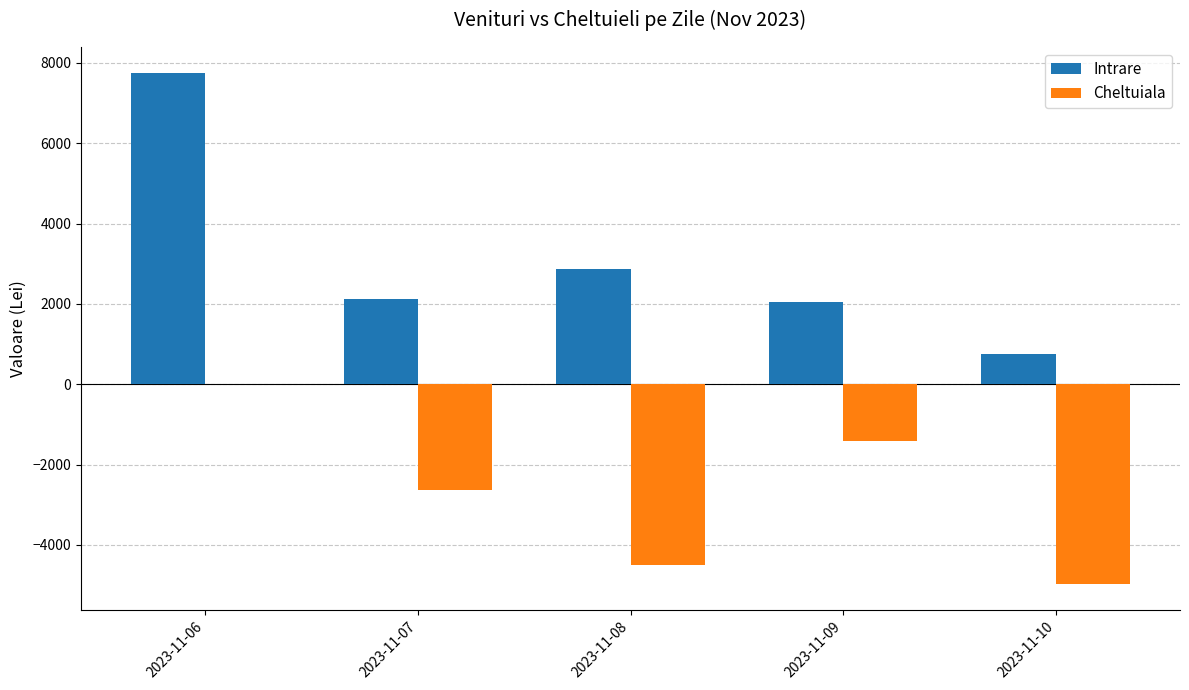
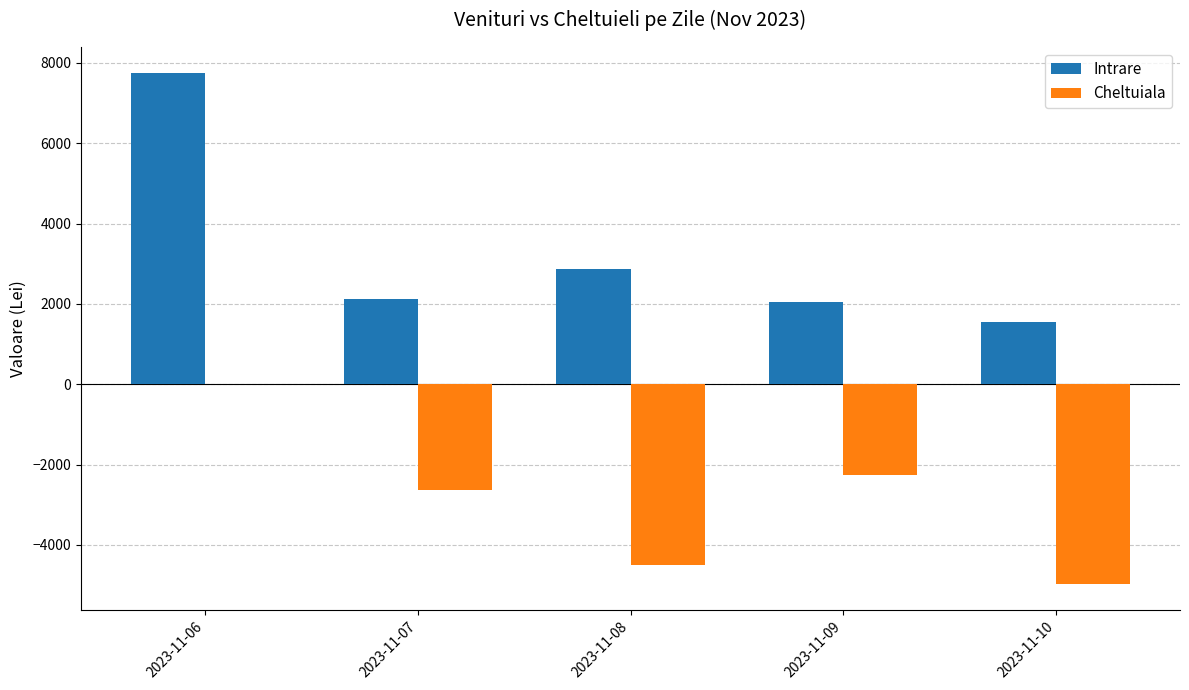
  {
    "Intrare": {
      "2023-11-06": 7800,
      "2023-11-07": 2100,
      "2023-11-08": 2900,
      "2023-11-09": 2000,
-     "2023-11-10": 700
+     "2023-11-10": 1600
    },
    "Cheltuiala": {
      "2023-11-06": 0,
      "2023-11-07": -2600,
      "2023-11-08": -4500,
-     "2023-11-09": -1400,
+     "2023-11-09": -2300,
      "2023-11-10": -5000
    }
  }
